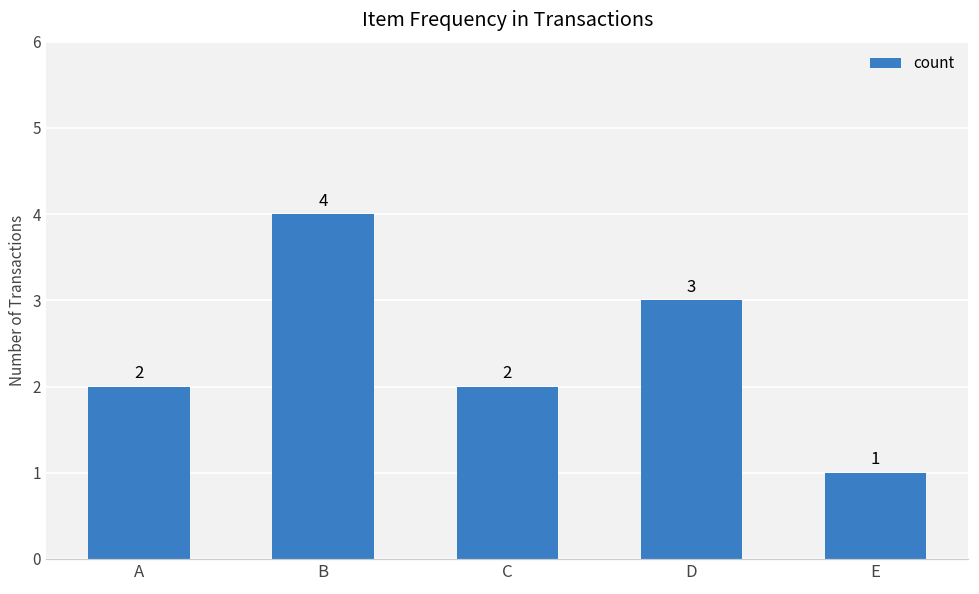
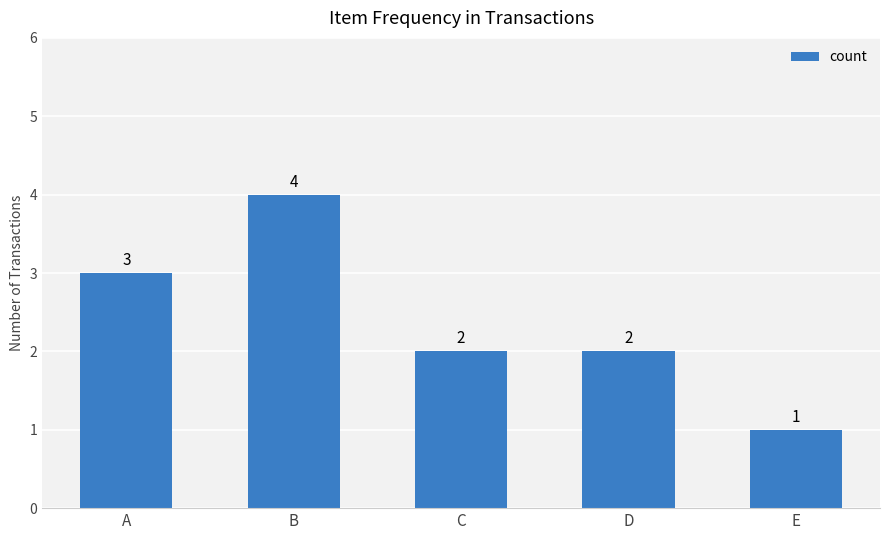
  {
-   "A": 2,
+   "A": 3,
    "B": 4,
    "C": 2,
-   "D": 3,
+   "D": 2,
    "E": 1
  }
